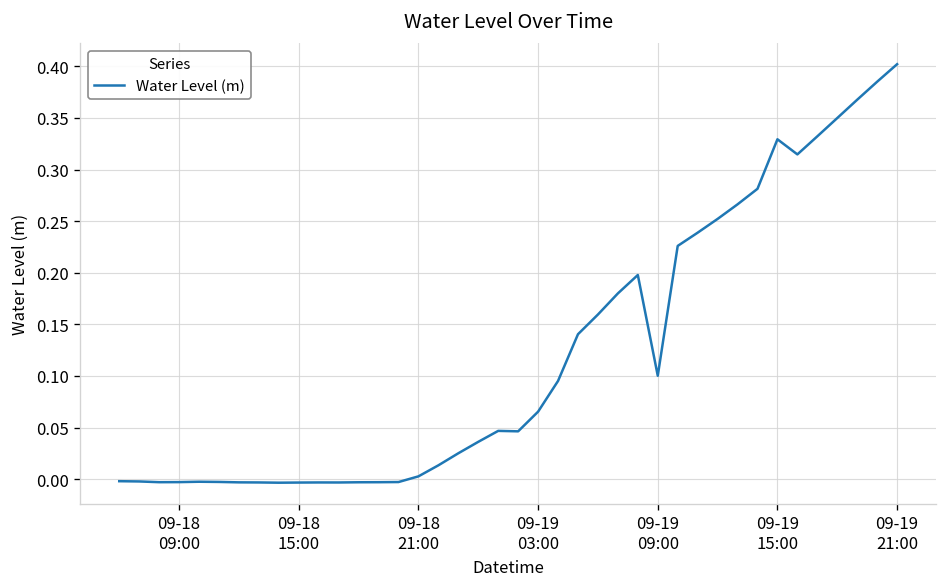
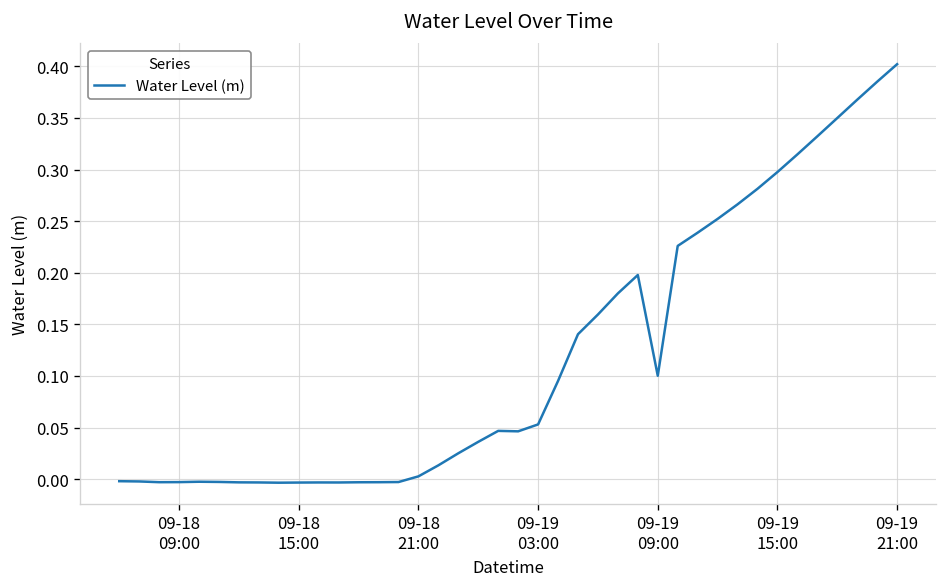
  {
    "09-18 09:00": 0.00,
    "09-18 15:00": 0.00,
    "09-18 21:00": 0.00,
-   "09-19 03:00": 0.07,
+   "09-19 03:00": 0.05,
    "09-19 09:00": 0.10,
-   "09-19 15:00": 0.33,
+   "09-19 15:00": 0.30,
    "09-19 21:00": 0.40
  }
